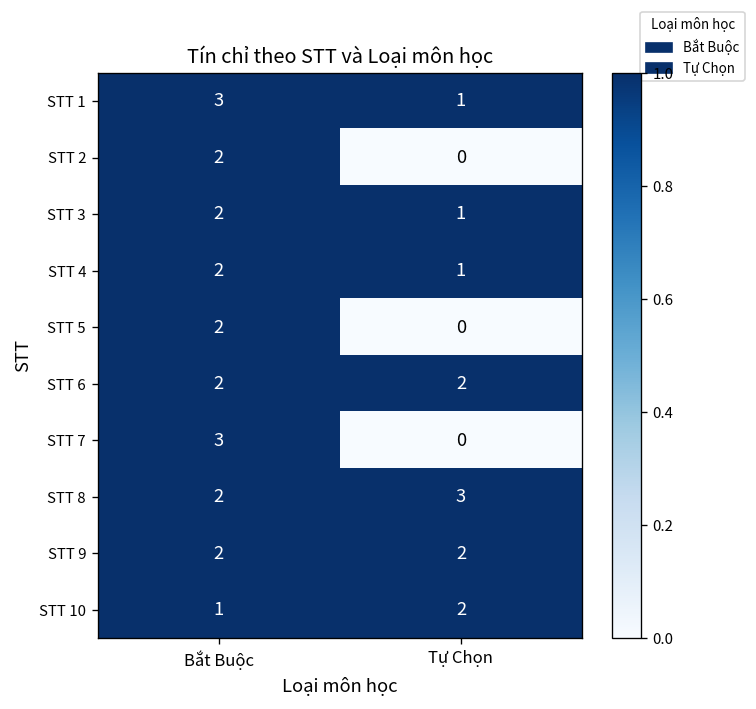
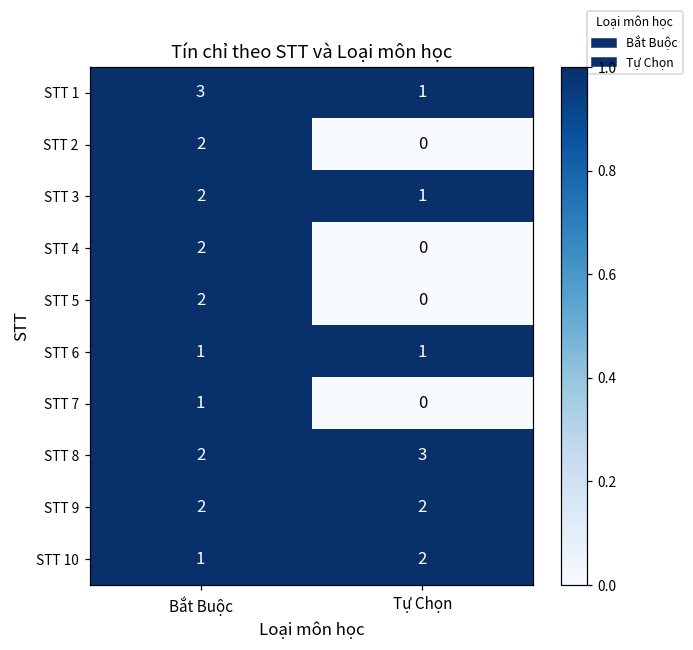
  {
    "STT 1": {
      "Bắt Buộc": 3,
      "Tự Chọn": 1
    },
    "STT 2": {
      "Bắt Buộc": 2,
      "Tự Chọn": 0
    },
    "STT 3": {
      "Bắt Buộc": 2,
      "Tự Chọn": 1
    },
    "STT 4": {
      "Bắt Buộc": 2,
-     "Tự Chọn": 1
+     "Tự Chọn": 0
    },
    "STT 5": {
      "Bắt Buộc": 2,
      "Tự Chọn": 0
    },
    "STT 6": {
-     "Bắt Buộc": 2,
-     "Tự Chọn": 2
+     "Bắt Buộc": 1,
+     "Tự Chọn": 1
    },
    "STT 7": {
-     "Bắt Buộc": 3,
+     "Bắt Buộc": 1,
      "Tự Chọn": 0
    },
    "STT 8": {
      "Bắt Buộc": 2,
      "Tự Chọn": 3
    },
    "STT 9": {
      "Bắt Buộc": 2,
      "Tự Chọn": 2
    },
    "STT 10": {
      "Bắt Buộc": 1,
      "Tự Chọn": 2
    }
  }
